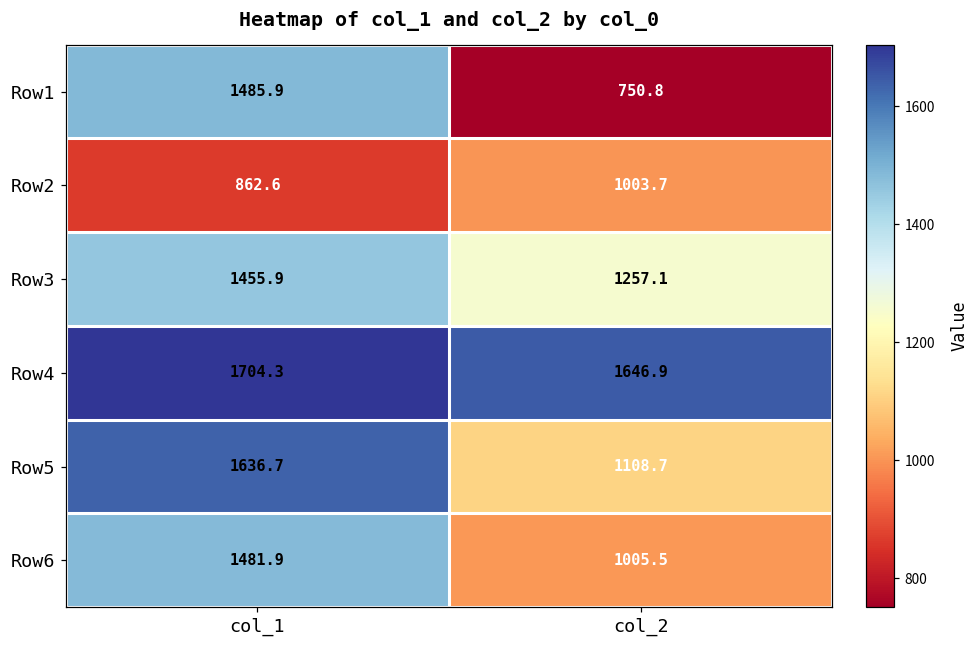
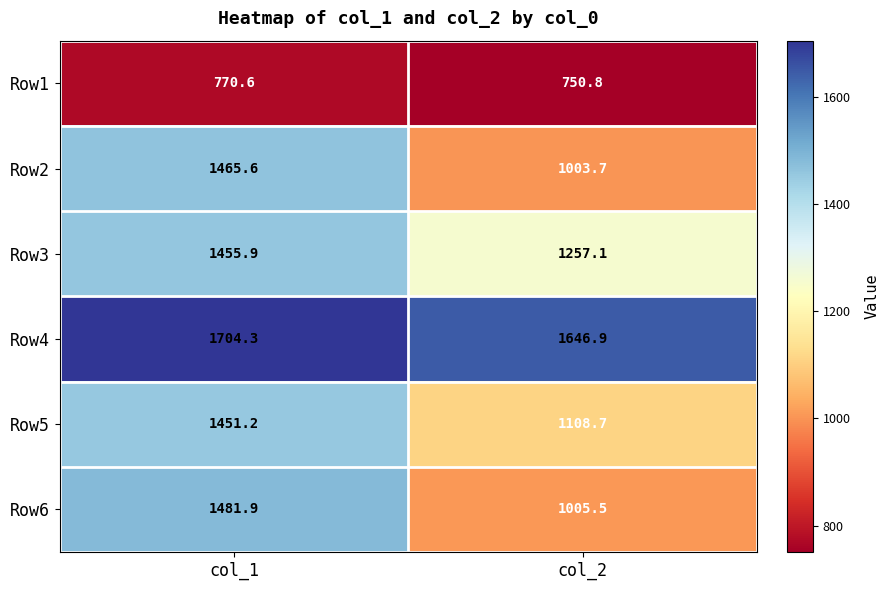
  {
    "Row1": {
-     "col_1": 1485.9,
+     "col_1": 770.6,
      "col_2": 750.8
    },
    "Row2": {
-     "col_1": 862.6,
+     "col_1": 1465.6,
      "col_2": 1003.7
    },
    "Row3": {
      "col_1": 1455.9,
      "col_2": 1257.1
    },
    "Row4": {
      "col_1": 1704.3,
      "col_2": 1646.9
    },
    "Row5": {
-     "col_1": 1636.7,
+     "col_1": 1451.2,
      "col_2": 1108.7
    },
    "Row6": {
      "col_1": 1481.9,
      "col_2": 1005.5
    }
  }
